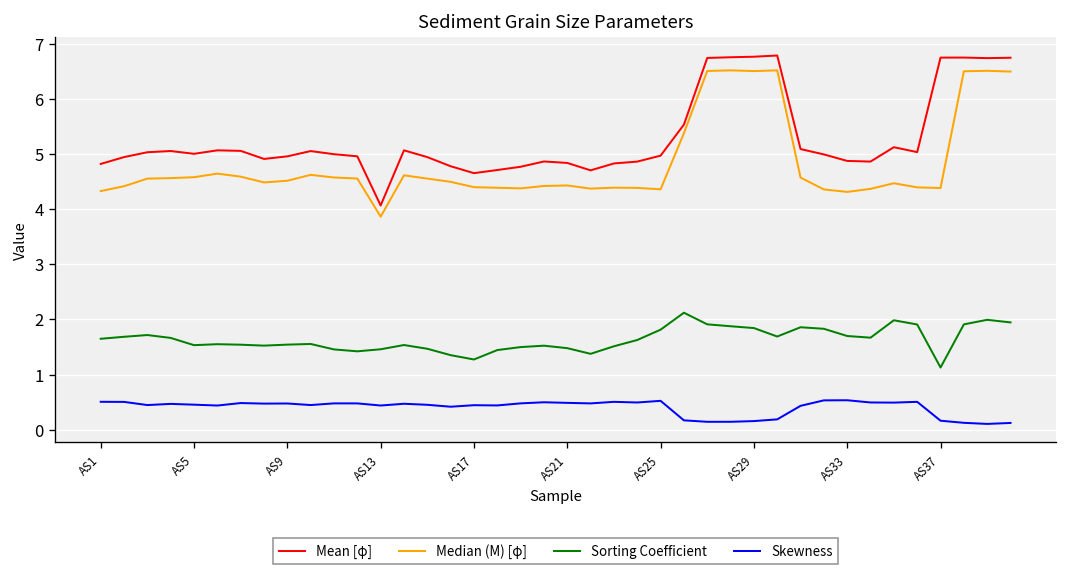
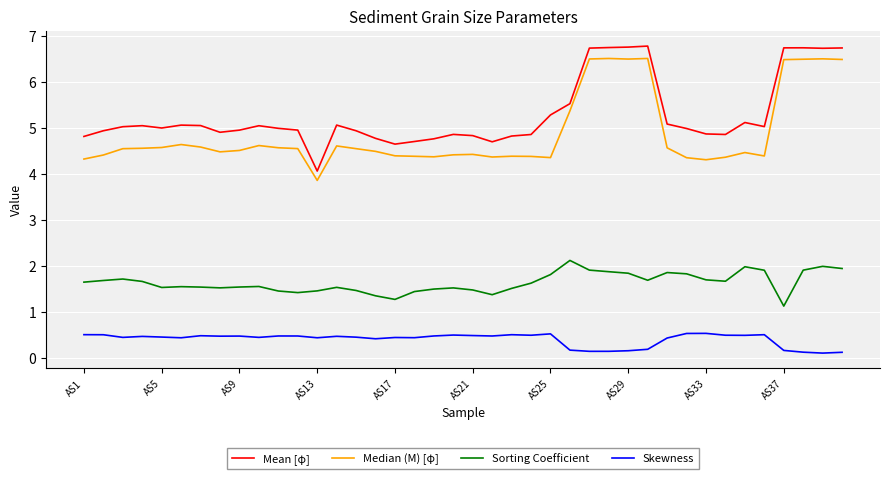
  {
    "Mean [φ]": {
      "AS1": 4.8,
      "AS5": 5.0,
      "AS9": 5.0,
      "AS13": 4.1,
      "AS17": 4.7,
      "AS21": 4.8,
-     "AS25": 5.0,
+     "AS25": 5.3,
      "AS29": 6.8,
      "AS33": 4.9,
      "AS37": 6.7
    },
    "Median (M) [φ]": {
      "AS1": 4.3,
      "AS5": 4.6,
      "AS9": 4.5,
      "AS13": 3.9,
      "AS17": 4.4,
      "AS21": 4.4,
      "AS25": 4.4,
      "AS29": 6.5,
      "AS33": 4.3,
-     "AS37": 4.4
+     "AS37": 6.5
    },
    "Sorting Coefficient": {
      "AS1": 1.6,
      "AS5": 1.5,
      "AS9": 1.5,
      "AS13": 1.5,
      "AS17": 1.3,
      "AS21": 1.5,
      "AS25": 1.8,
      "AS29": 1.8,
      "AS33": 1.7,
      "AS37": 1.1
    },
    "Skewness": {
      "AS1": 0.5,
      "AS5": 0.5,
      "AS9": 0.5,
      "AS13": 0.4,
      "AS17": 0.4,
      "AS21": 0.5,
      "AS25": 0.5,
      "AS29": 0.2,
      "AS33": 0.5,
      "AS37": 0.2
    }
  }
